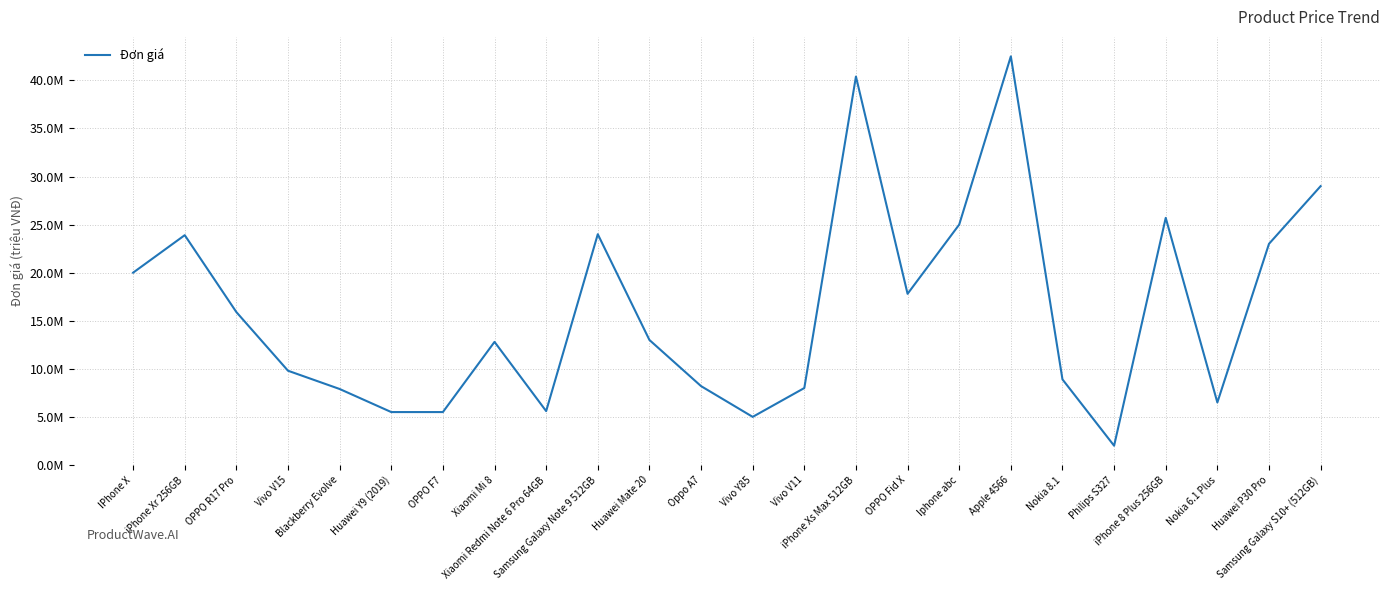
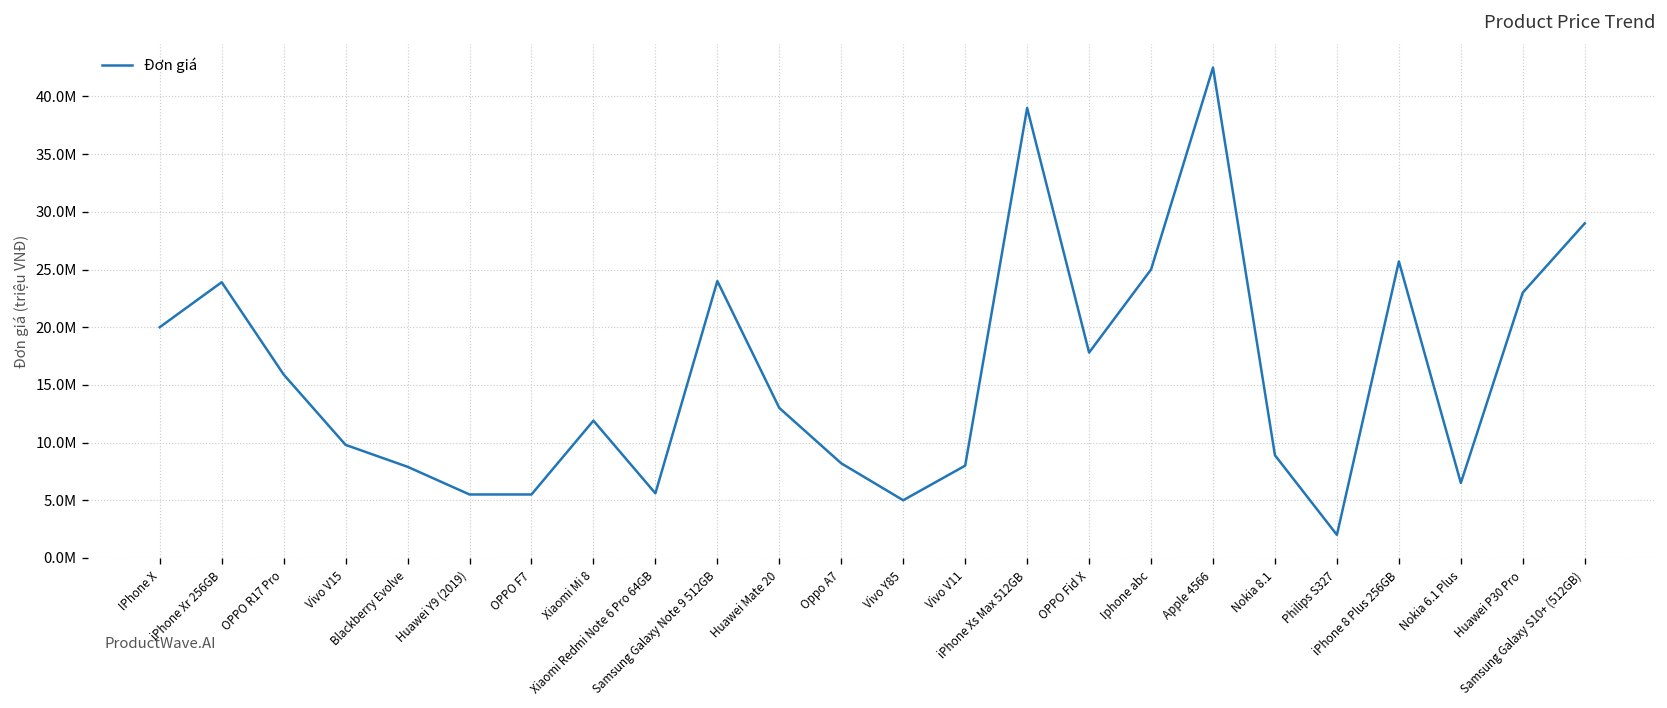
  {
    "IPhone X": 20000000,
    "iPhone Xr 256GB": 24000000,
    "OPPO R17 Pro": 16000000,
    "Vivo V15": 10000000,
    "Blackberry Evolve": 8000000,
    "Huawei Y9 (2019)": 6000000,
    "OPPO F7": 6000000,
-   "Xiaomi Mi 8": 13000000,
+   "Xiaomi Mi 8": 12000000,
    "Xiaomi Redmi Note 6 Pro 64GB": 6000000,
    "Samsung Galaxy Note 9 512GB": 24000000,
    "Huawei Mate 20": 13000000,
    "Oppo A7": 8000000,
    "Vivo Y85": 5000000,
    "Vivo V11": 8000000,
-   "iPhone Xs Max 512GB": 40000000,
+   "iPhone Xs Max 512GB": 39000000,
    "OPPO Fid X": 18000000,
    "Iphone abc": 25000000,
    "Apple 4566": 43000000,
    "Nokia 8.1": 9000000,
    "Philips S327": 2000000,
    "iPhone 8 Plus 256GB": 26000000,
    "Nokia 6.1 Plus": 7000000,
    "Huawei P30 Pro": 23000000,
    "Samsung Galaxy S10+ (512GB)": 29000000
  }
